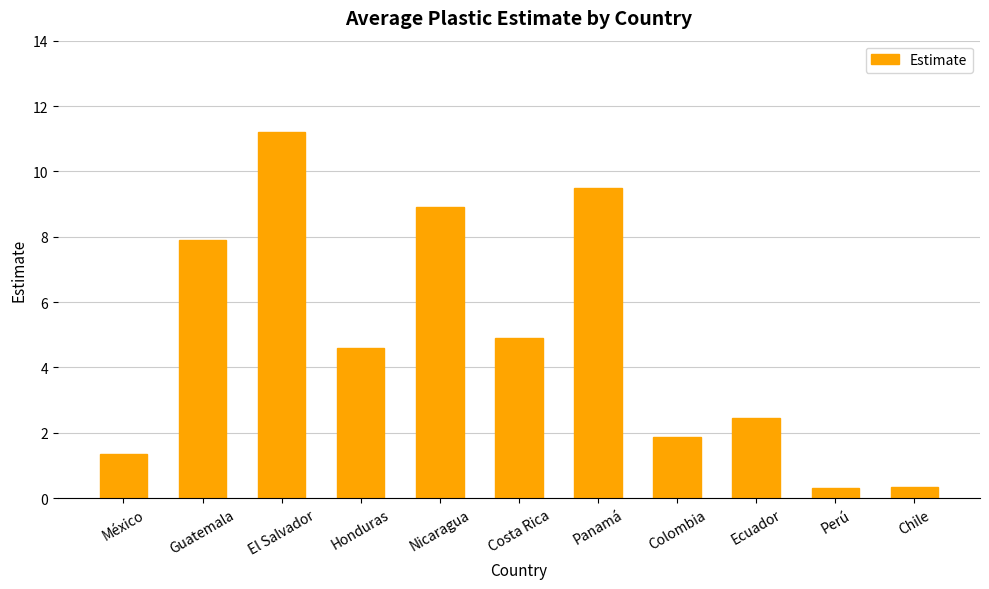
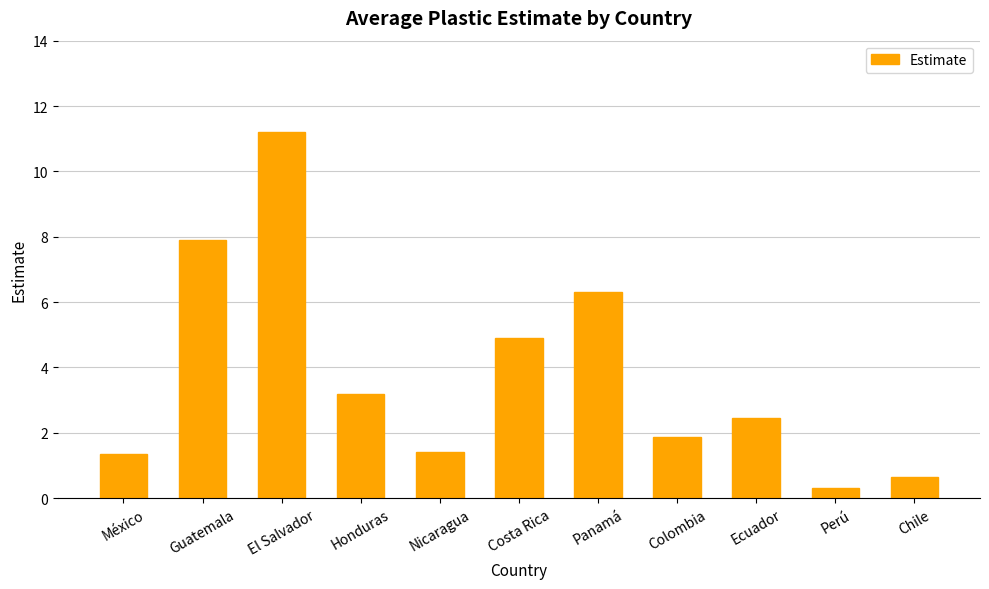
  {
    "México": 1.4,
    "Guatemala": 7.9,
    "El Salvador": 11.2,
-   "Honduras": 4.6,
-   "Nicaragua": 8.9,
+   "Honduras": 3.2,
+   "Nicaragua": 1.4,
    "Costa Rica": 4.9,
-   "Panamá": 9.5,
+   "Panamá": 6.3,
    "Colombia": 1.9,
    "Ecuador": 2.5,
    "Perú": 0.3,
-   "Chile": 0.3
+   "Chile": 0.6
  }
